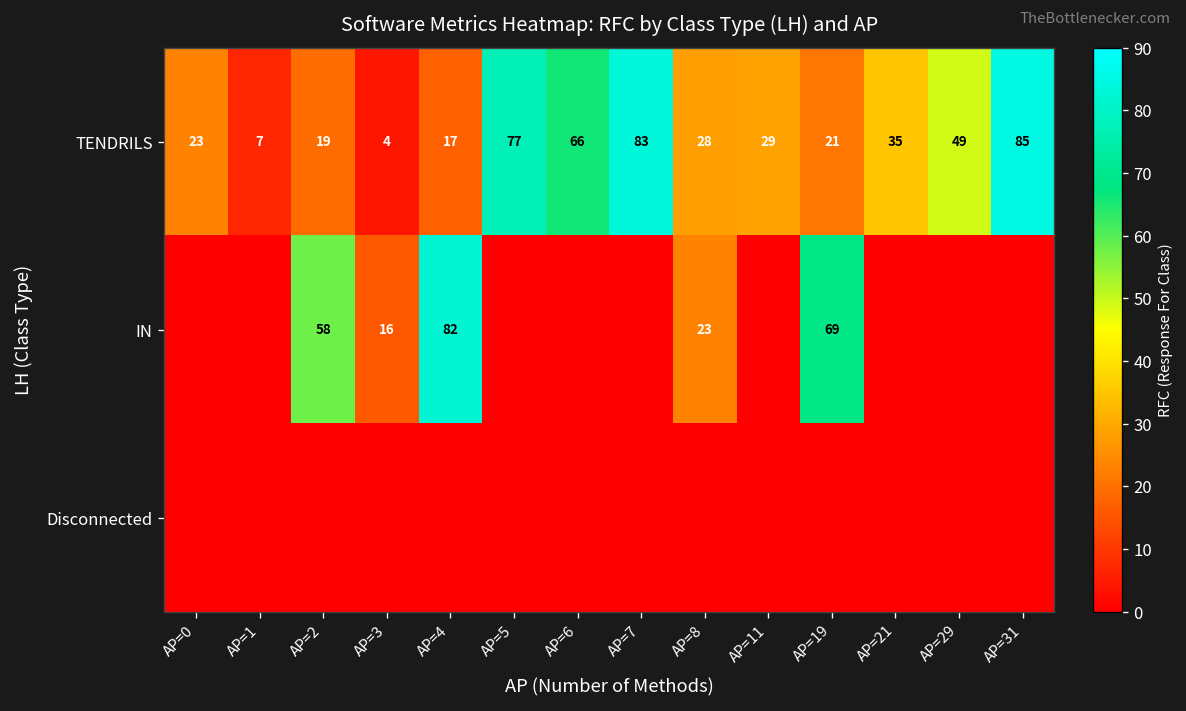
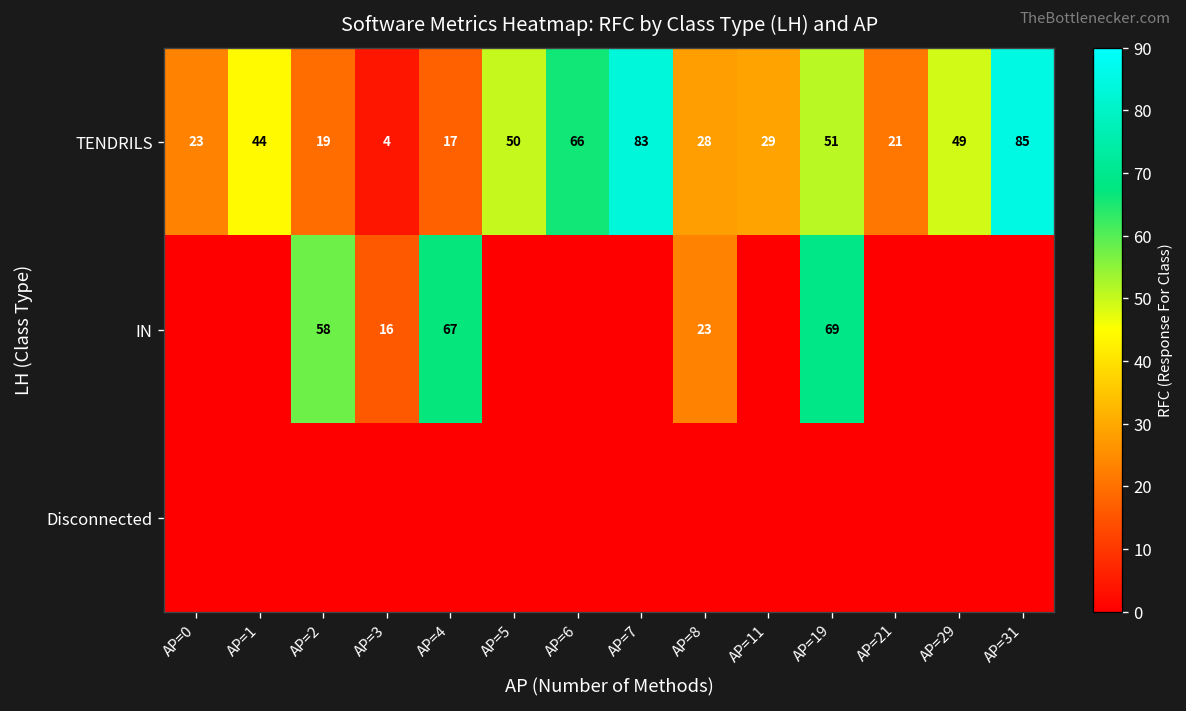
  {
    "TENDRILS": {
      "AP=0": 23,
-     "AP=1": 7,
+     "AP=1": 44,
      "AP=2": 19,
      "AP=3": 4,
      "AP=4": 17,
-     "AP=5": 77,
+     "AP=5": 50,
      "AP=6": 66,
      "AP=7": 83,
      "AP=8": 28,
      "AP=11": 29,
-     "AP=19": 21,
-     "AP=21": 35,
+     "AP=19": 51,
+     "AP=21": 21,
      "AP=29": 49,
      "AP=31": 85
    },
    "IN": {
      "AP=2": 58,
      "AP=3": 16,
-     "AP=4": 82,
+     "AP=4": 67,
      "AP=8": 23,
      "AP=19": 69
    }
  }
